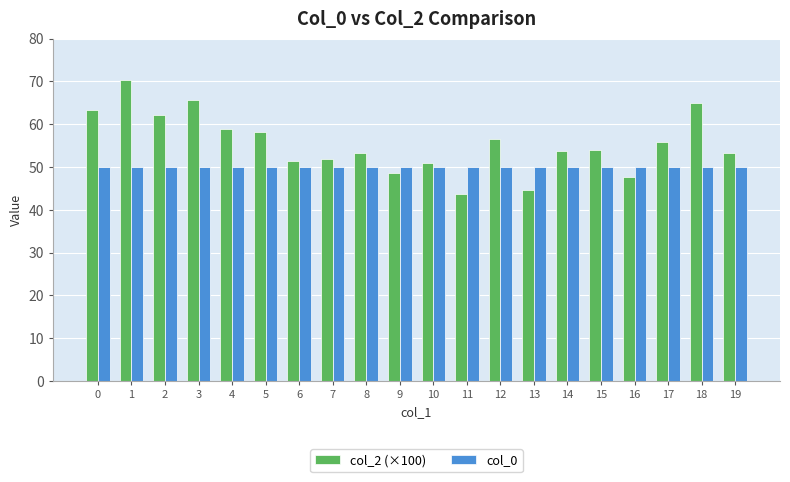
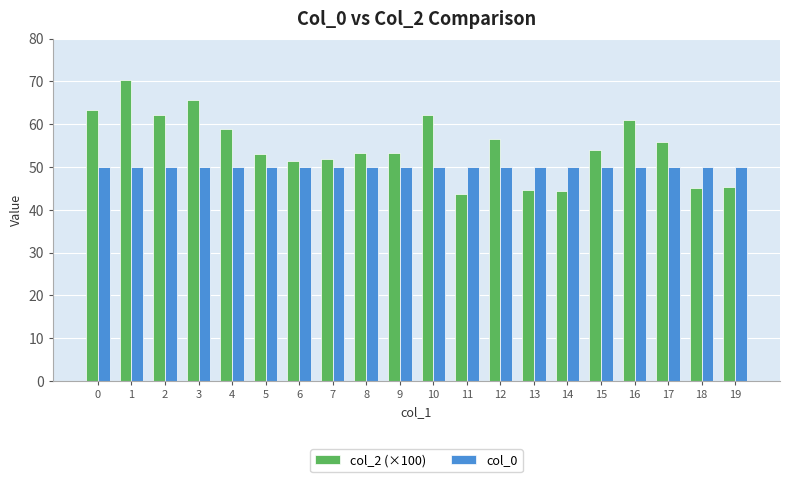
  {
    "col_2 (×100)": {
      "0": 63,
      "1": 70,
      "2": 62,
      "3": 66,
      "4": 59,
-     "5": 58,
+     "5": 53,
      "6": 51,
      "7": 52,
      "8": 53,
-     "9": 49,
-     "10": 51,
+     "9": 53,
+     "10": 62,
      "11": 44,
      "12": 56,
      "13": 45,
-     "14": 54,
+     "14": 44,
      "15": 54,
-     "16": 48,
+     "16": 61,
      "17": 56,
-     "18": 65,
-     "19": 53
+     "18": 45,
+     "19": 45
    },
    "col_0": {
      "0": 50,
      "1": 50,
      "2": 50,
      "3": 50,
      "4": 50,
      "5": 50,
      "6": 50,
      "7": 50,
      "8": 50,
      "9": 50,
      "10": 50,
      "11": 50,
      "12": 50,
      "13": 50,
      "14": 50,
      "15": 50,
      "16": 50,
      "17": 50,
      "18": 50,
      "19": 50
    }
  }
